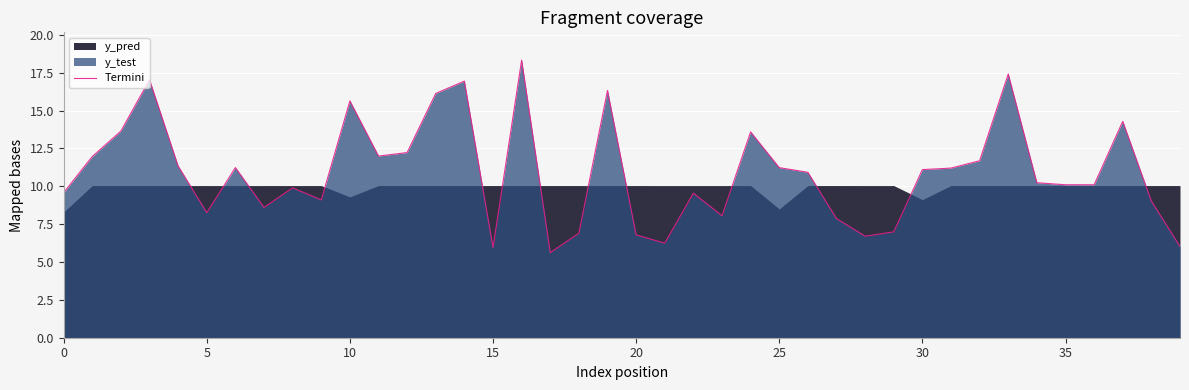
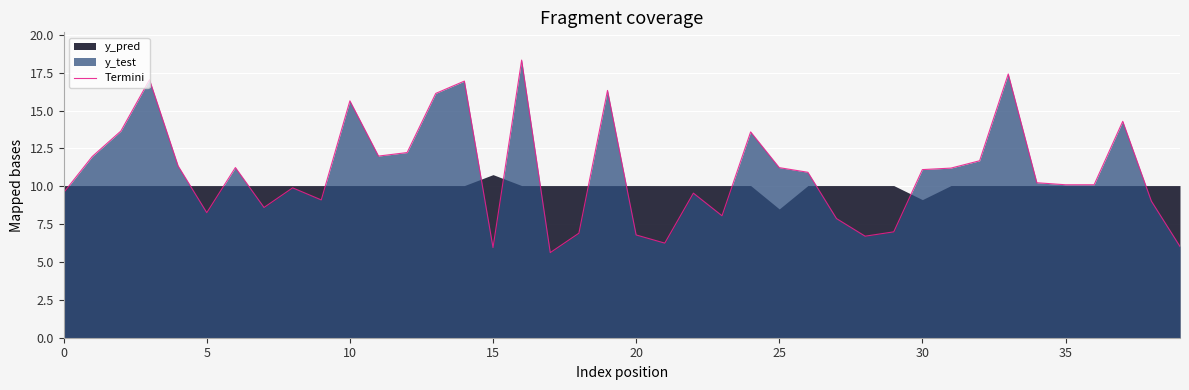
  {
    "y_pred": {
-     "0": 8.3,
+     "0": 10.1,
      "5": 10.1,
-     "10": 9.3,
-     "15": 10.1,
+     "10": 10.1,
+     "15": 10.8,
      "20": 10.1,
      "25": 8.5,
      "30": 9.1
    },
    "y_test": {
      "0": 9.6,
      "5": 8.3,
      "10": 15.6,
      "15": 6.0,
      "20": 6.8,
      "25": 11.2,
      "30": 11.1
    }
  }
